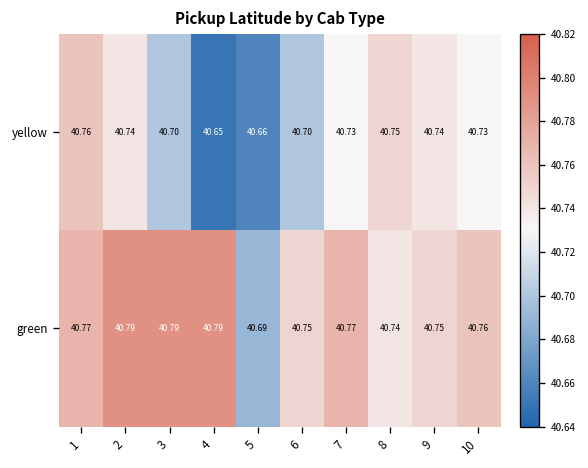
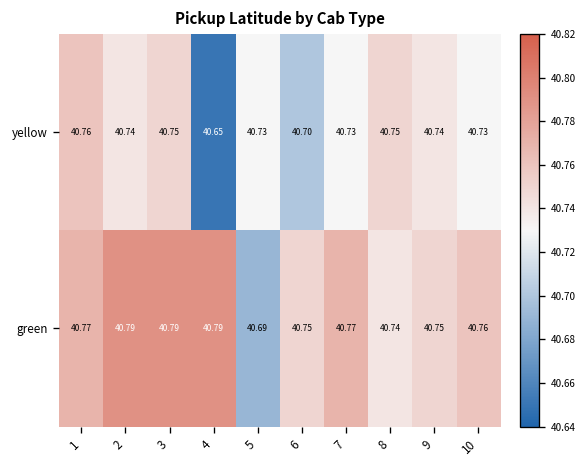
  {
    "yellow": {
      "1": 40.76,
      "2": 40.74,
-     "3": 40.70,
+     "3": 40.75,
      "4": 40.65,
-     "5": 40.66,
+     "5": 40.73,
      "6": 40.70,
      "7": 40.73,
      "8": 40.75,
      "9": 40.74,
      "10": 40.73
    },
    "green": {
      "1": 40.77,
      "2": 40.79,
      "3": 40.79,
      "4": 40.79,
      "5": 40.69,
      "6": 40.75,
      "7": 40.77,
      "8": 40.74,
      "9": 40.75,
      "10": 40.76
    }
  }
